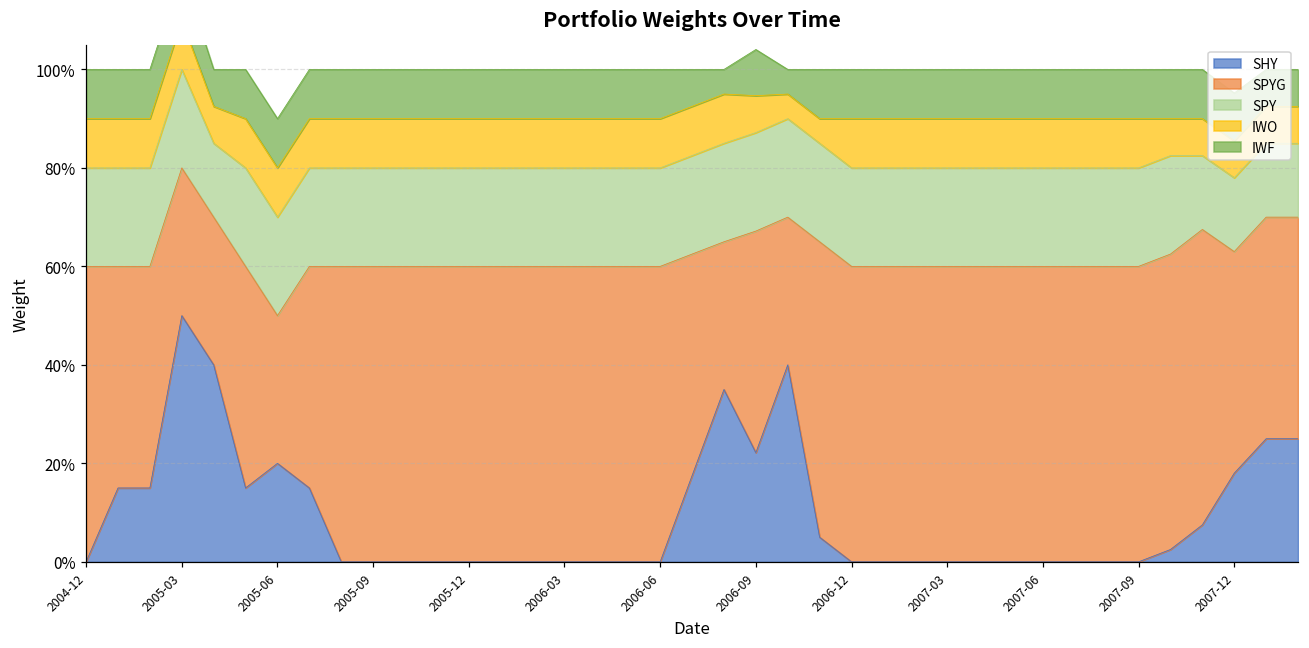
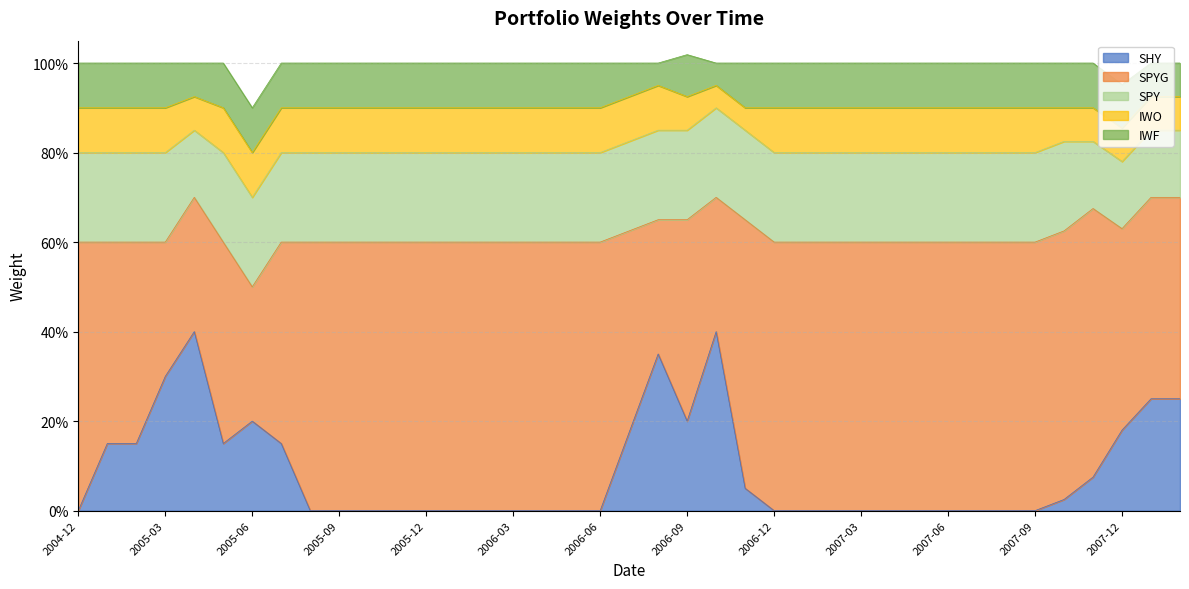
  {
    "SHY": {
      "2004-12": "0%",
-     "2005-03": "50%",
+     "2005-03": "30%",
      "2005-06": "20%",
      "2005-09": "0%",
      "2005-12": "0%",
      "2006-03": "0%",
      "2006-06": "0%",
-     "2006-09": "22%",
+     "2006-09": "20%",
      "2006-12": "0%",
      "2007-03": "0%",
      "2007-06": "0%",
      "2007-09": "0%",
      "2007-12": "18%"
    },
    "SPYG": {
      "2004-12": "60%",
      "2005-03": "30%",
      "2005-06": "30%",
      "2005-09": "60%",
      "2005-12": "60%",
      "2006-03": "60%",
      "2006-06": "60%",
      "2006-09": "45%",
      "2006-12": "60%",
      "2007-03": "60%",
      "2007-06": "60%",
      "2007-09": "60%",
      "2007-12": "45%"
    },
    "SPY": {
      "2004-12": "20%",
      "2005-03": "20%",
      "2005-06": "20%",
      "2005-09": "20%",
      "2005-12": "20%",
      "2006-03": "20%",
      "2006-06": "20%",
      "2006-09": "20%",
      "2006-12": "20%",
      "2007-03": "20%",
      "2007-06": "20%",
      "2007-09": "20%",
      "2007-12": "15%"
    },
    "IWO": {
      "2004-12": "10%",
      "2005-06": "10%",
      "2005-09": "10%",
      "2005-12": "10%",
      "2006-03": "10%",
      "2006-06": "10%",
      "2006-09": "7%",
      "2006-12": "10%",
      "2007-03": "10%",
      "2007-06": "10%",
      "2007-09": "10%"
    },
    "IWF": {
      "2004-12": "10%",
      "2005-06": "10%",
      "2005-09": "10%",
      "2005-12": "10%",
      "2006-03": "10%",
      "2006-06": "10%",
      "2006-09": "9%",
      "2006-12": "10%",
      "2007-03": "10%",
      "2007-06": "10%",
      "2007-09": "10%"
    }
  }
